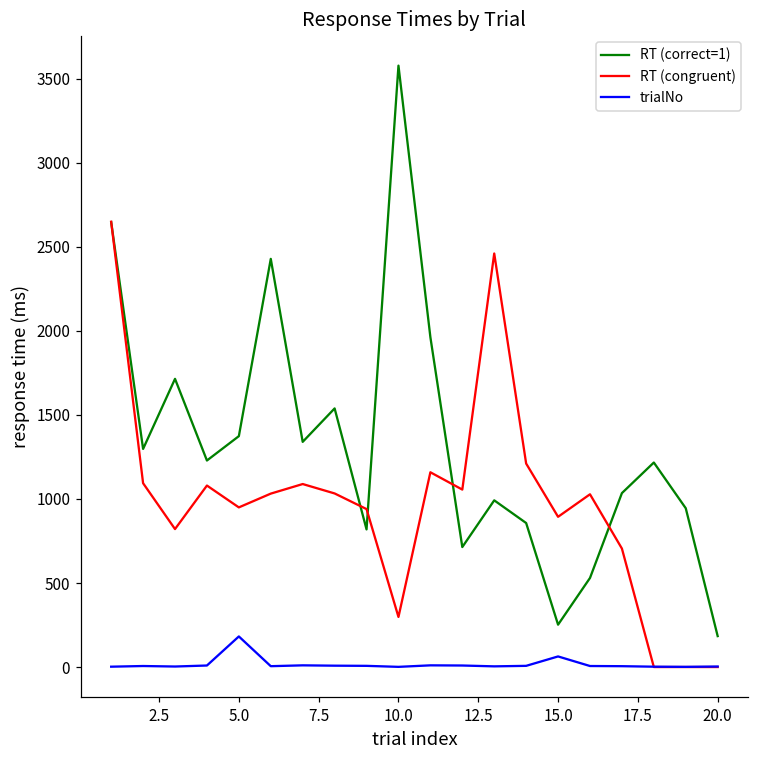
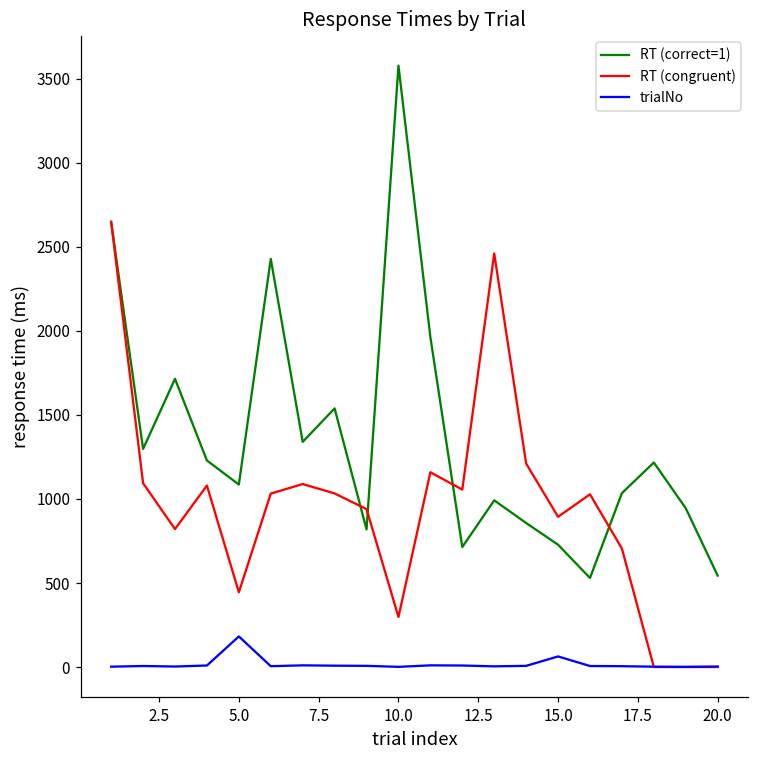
  {
    "RT (correct=1)": {
-     "5.0": 1370,
+     "5.0": 1090,
      "10.0": 3580,
-     "15.0": 250,
-     "20.0": 180
+     "15.0": 730,
+     "20.0": 540
    },
    "RT (congruent)": {
-     "5.0": 950,
+     "5.0": 450,
      "10.0": 300,
      "15.0": 890
    },
    "trialNo": {
      "5.0": 180,
      "10.0": 0,
      "15.0": 60
    }
  }
